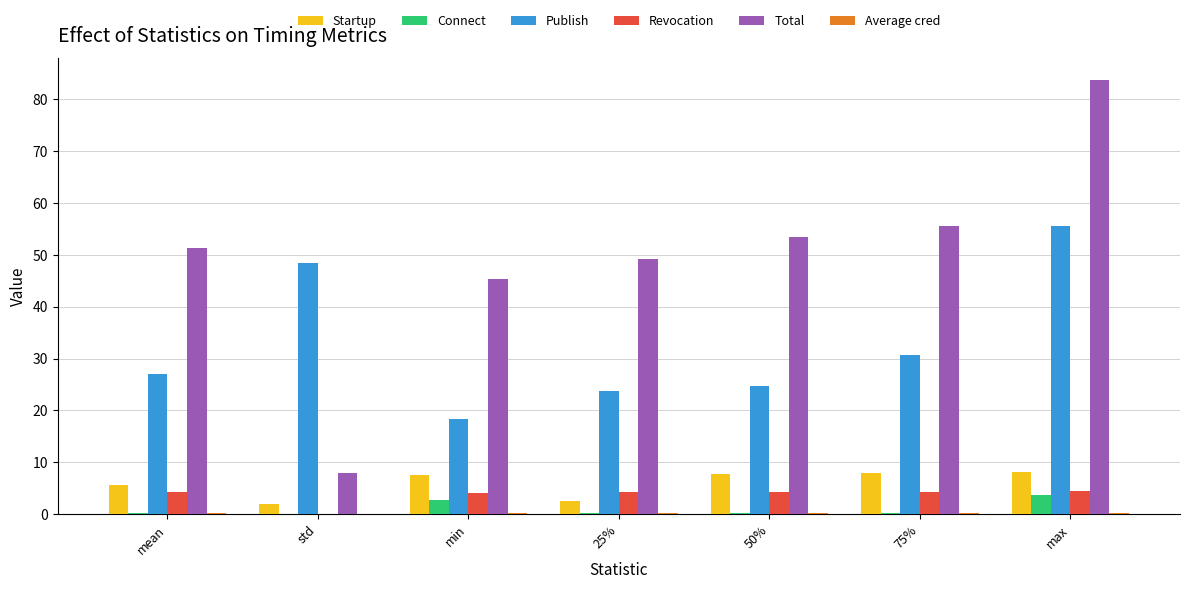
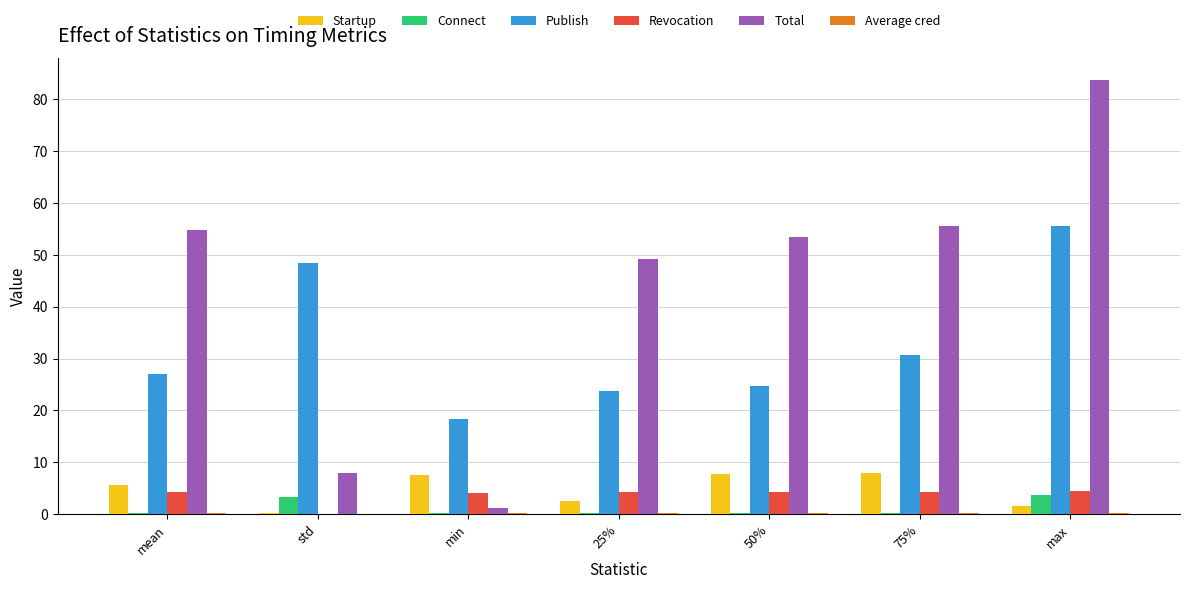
  {
    "Startup": {
      "mean": 6,
-     "std": 2,
+     "std": 0,
      "min": 7,
      "25%": 3,
      "50%": 8,
      "75%": 8,
-     "max": 8
+     "max": 2
    },
    "Connect": {
-     "std": 0,
-     "min": 3,
+     "std": 3,
+     "min": 0,
      "max": 4
    },
    "Publish": {
      "mean": 27,
      "std": 48,
      "min": 18,
      "25%": 24,
      "50%": 25,
      "75%": 31,
      "max": 56
    },
    "Total": {
-     "mean": 51,
+     "mean": 55,
      "std": 8,
-     "min": 45,
+     "min": 1,
      "25%": 49,
      "50%": 54,
      "75%": 56,
      "max": 84
    }
  }
